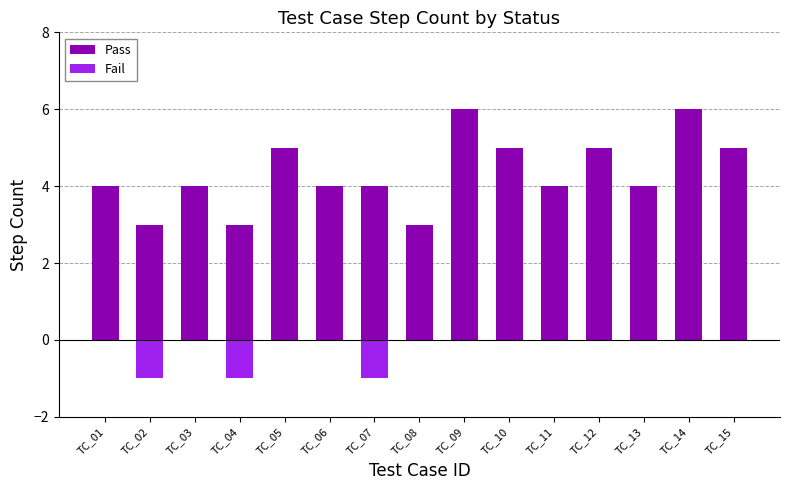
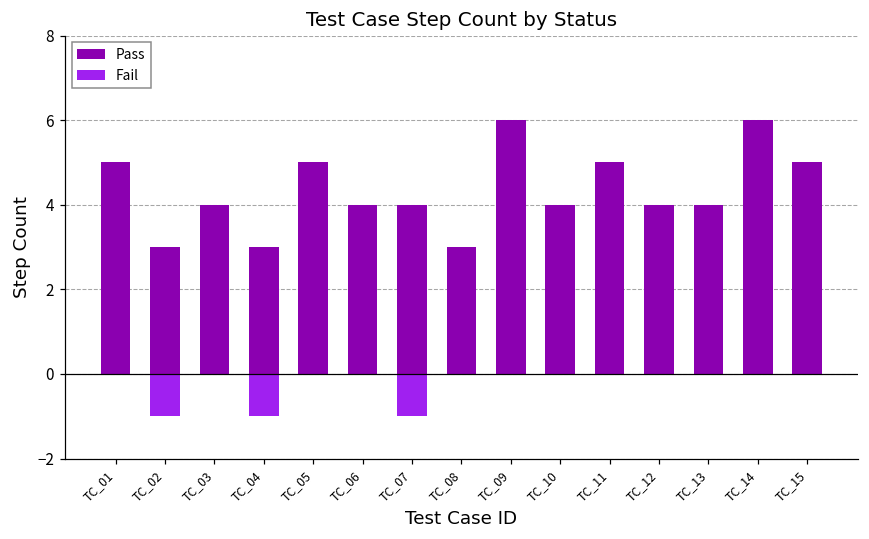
  {
    "Pass": {
-     "TC_01": 4,
+     "TC_01": 5,
      "TC_02": 3,
      "TC_03": 4,
      "TC_04": 3,
      "TC_05": 5,
      "TC_06": 4,
      "TC_07": 4,
      "TC_08": 3,
      "TC_09": 6,
-     "TC_10": 5,
-     "TC_11": 4,
-     "TC_12": 5,
+     "TC_10": 4,
+     "TC_11": 5,
+     "TC_12": 4,
      "TC_13": 4,
      "TC_14": 6,
      "TC_15": 5
    },
    "Fail": {
      "TC_01": 0,
      "TC_02": -1,
      "TC_03": 0,
      "TC_04": -1,
      "TC_05": 0,
      "TC_06": 0,
      "TC_07": -1,
      "TC_08": 0,
      "TC_09": 0,
      "TC_10": 0,
      "TC_11": 0,
      "TC_12": 0,
      "TC_13": 0,
      "TC_14": 0,
      "TC_15": 0
    }
  }
